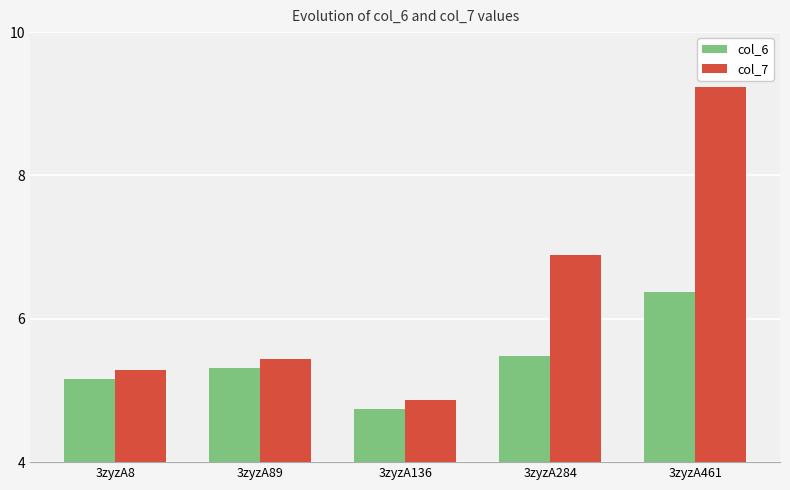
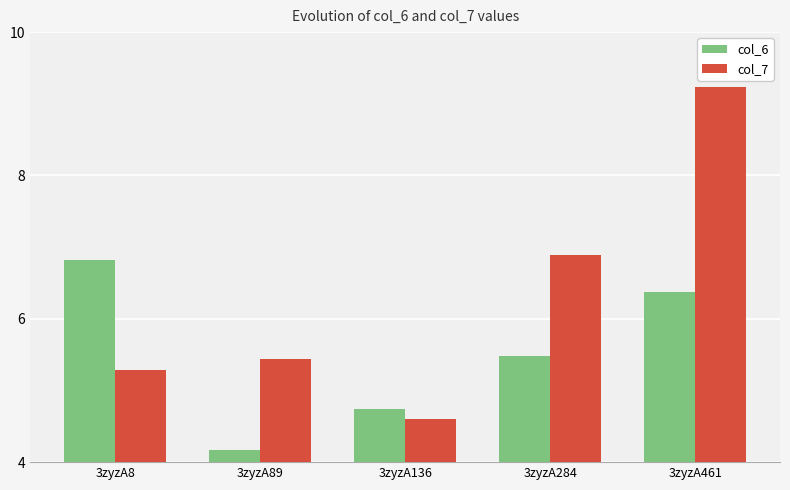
  {
    "col_6": {
-     "3zyzA8": 5.2,
-     "3zyzA89": 5.3,
+     "3zyzA8": 6.8,
+     "3zyzA89": 4.2,
      "3zyzA136": 4.7,
      "3zyzA284": 5.5,
      "3zyzA461": 6.4
    },
    "col_7": {
      "3zyzA8": 5.3,
      "3zyzA89": 5.4,
-     "3zyzA136": 4.9,
+     "3zyzA136": 4.6,
      "3zyzA284": 6.9,
      "3zyzA461": 9.2
    }
  }
